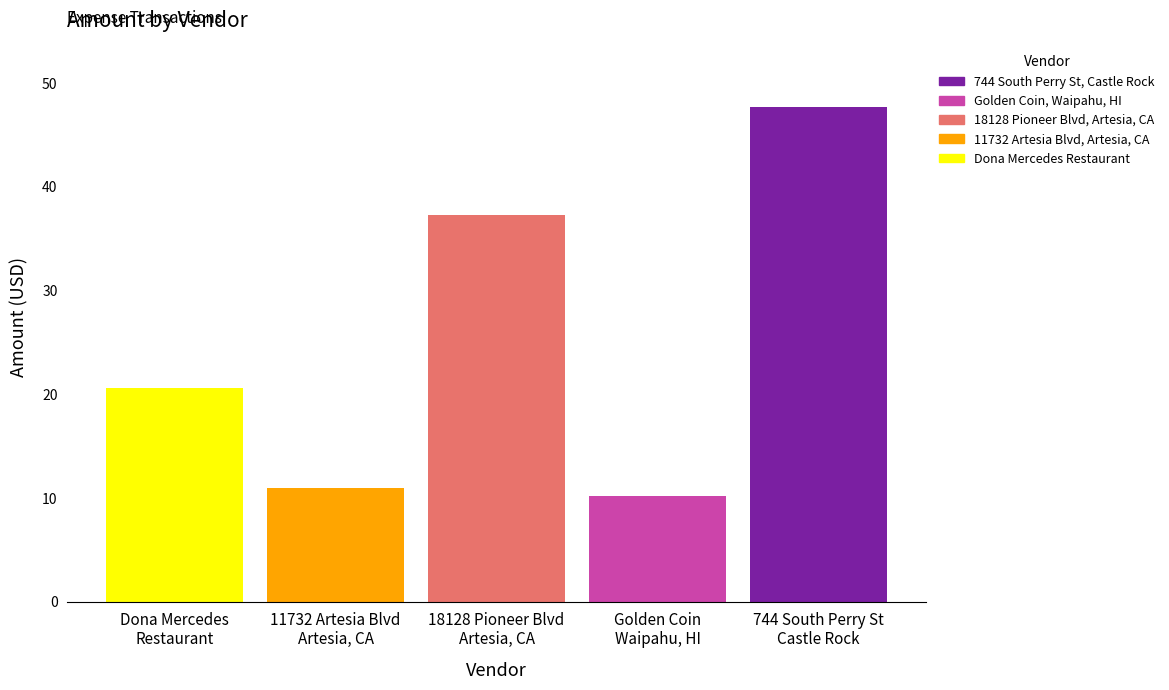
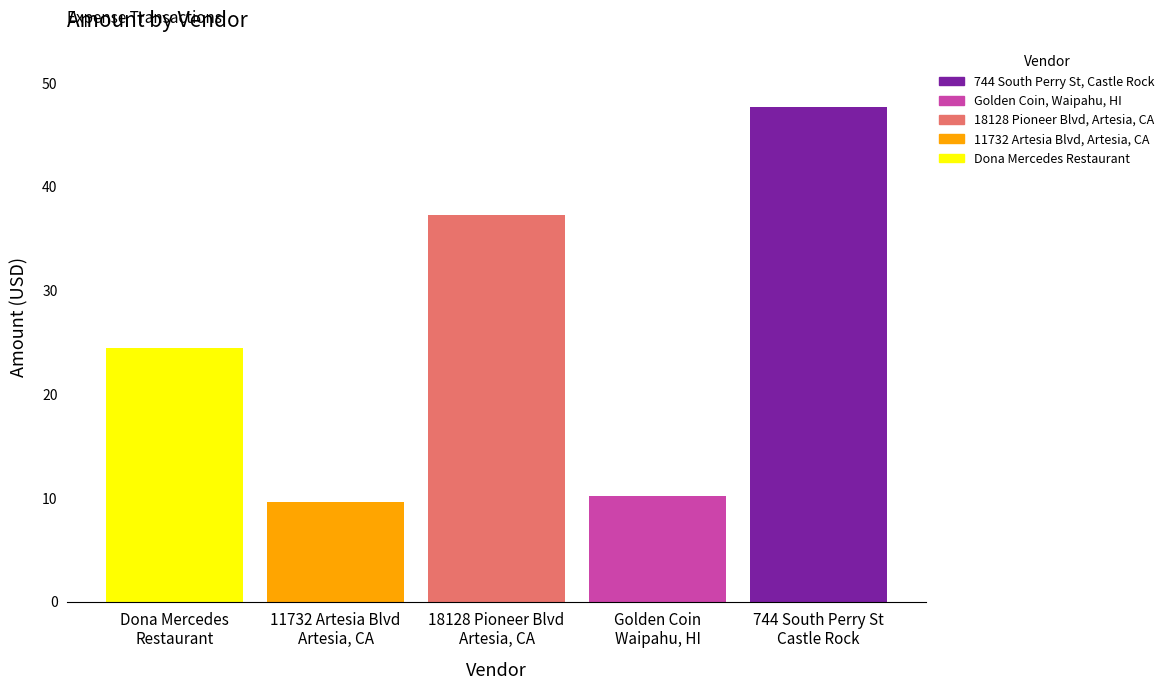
  {
-   "Dona Mercedes Restaurant": 20.7,
-   "11732 Artesia Blvd Artesia, CA": 11.0,
+   "Dona Mercedes Restaurant": 24.5,
+   "11732 Artesia Blvd Artesia, CA": 9.6,
    "18128 Pioneer Blvd Artesia, CA": 37.3,
    "Golden Coin Waipahu, HI": 10.2,
    "744 South Perry St Castle Rock": 47.7
  }
